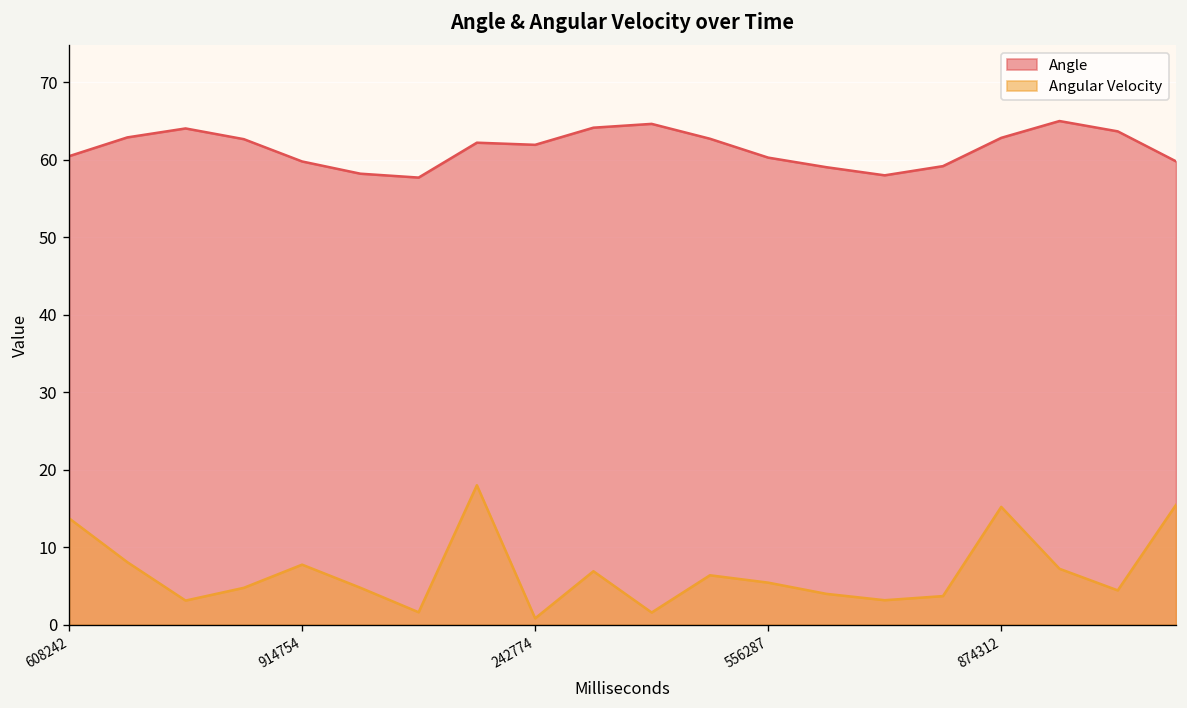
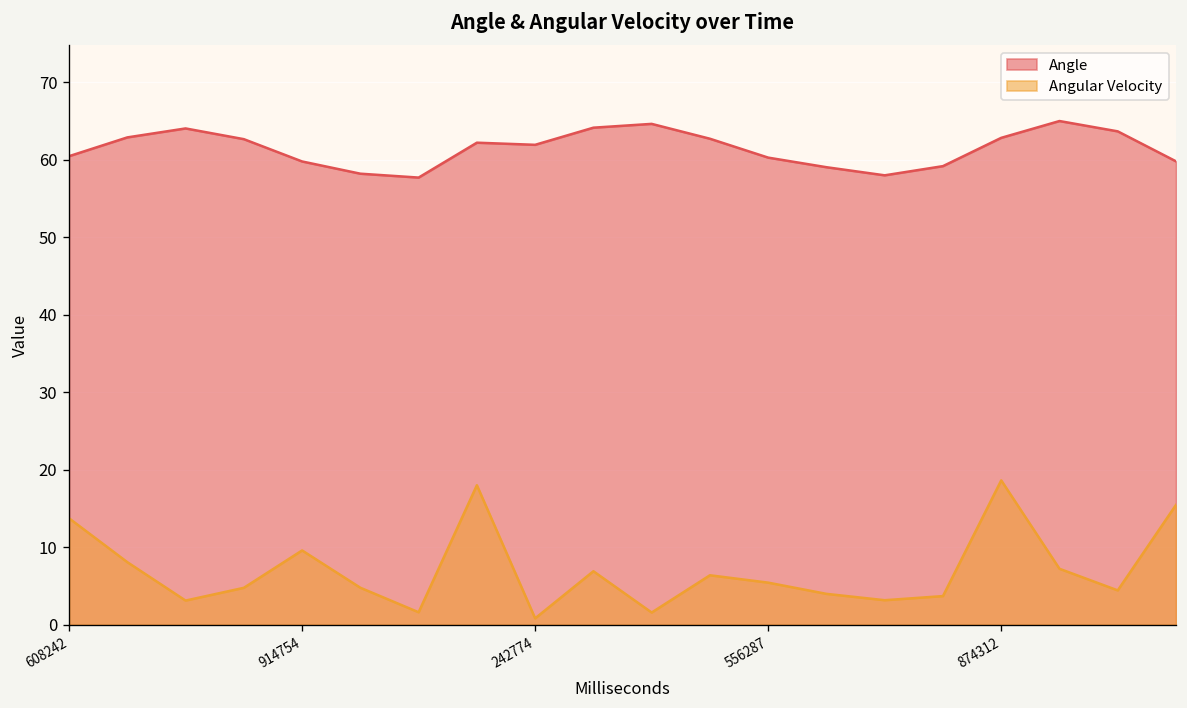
  {
    "Angle": {
      "608242": 60,
      "914754": 60,
      "242774": 62,
      "556287": 60,
      "874312": 63
    },
    "Angular Velocity": {
      "608242": 14,
-     "914754": 8,
+     "914754": 10,
      "242774": 1,
      "556287": 5,
-     "874312": 15
+     "874312": 19
    }
  }
